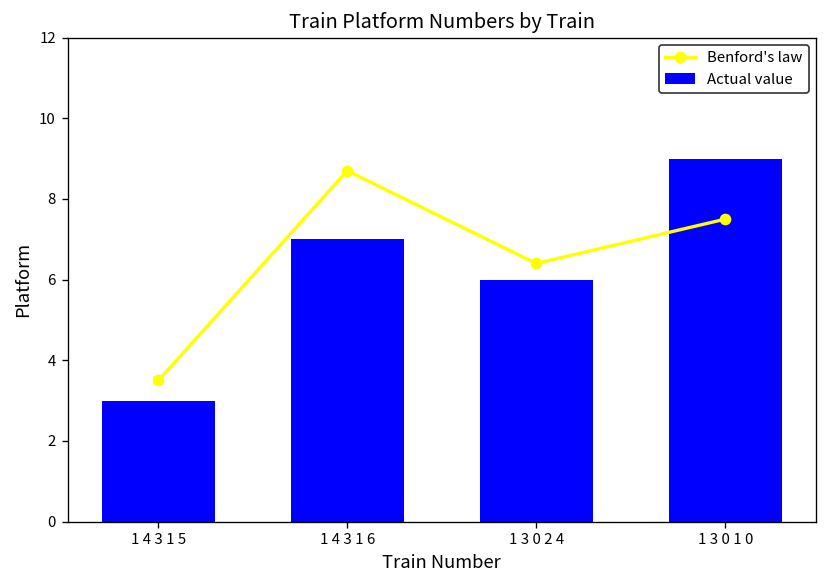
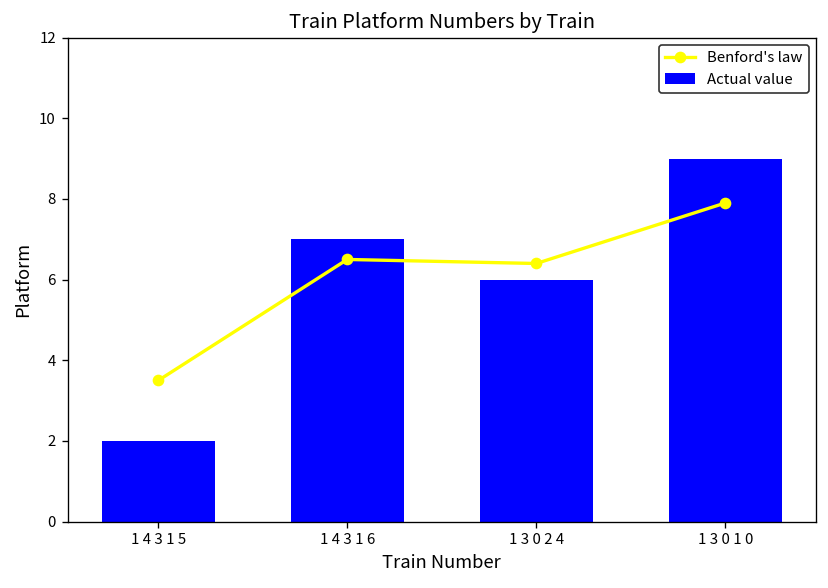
  {
    "Actual value": {
-     "1 4 3 1 5": 3,
+     "1 4 3 1 5": 2,
      "1 4 3 1 6": 7,
      "1 3 0 2 4": 6,
      "1 3 0 1 0": 9
    },
    "Benford's law": {
      "1 4 3 1 5": 3.5,
-     "1 4 3 1 6": 8.7,
+     "1 4 3 1 6": 6.5,
      "1 3 0 2 4": 6.4,
-     "1 3 0 1 0": 7.5
+     "1 3 0 1 0": 7.9
    }
  }
